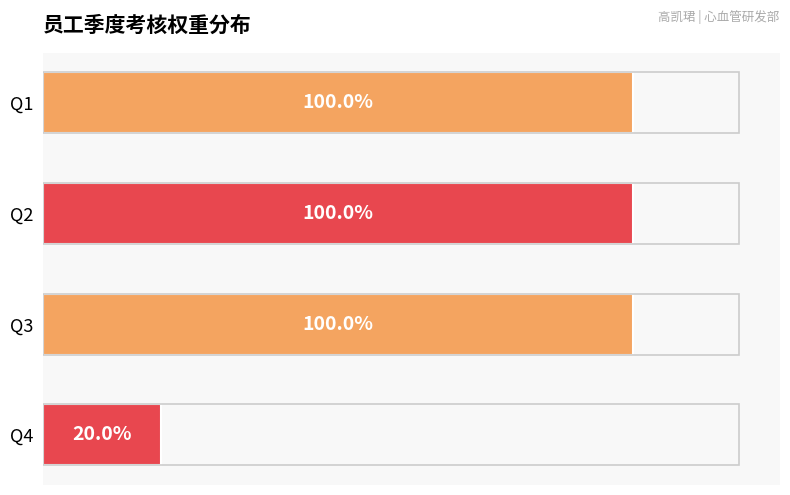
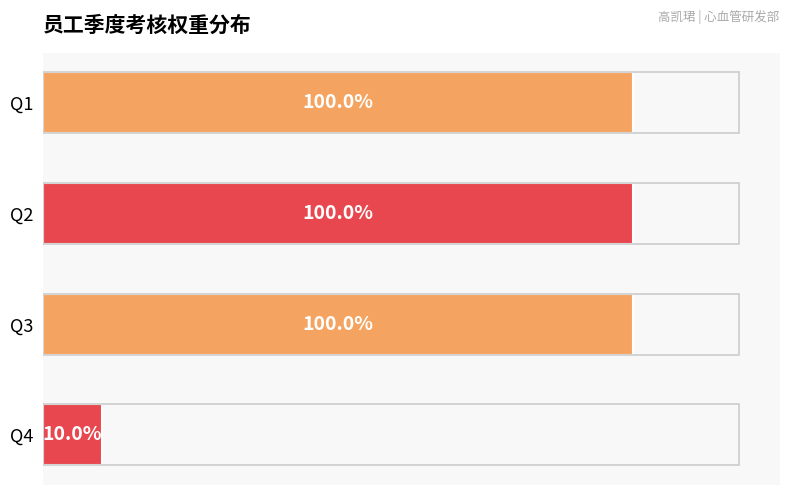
  {
    "Q1": "100.0%",
    "Q2": "100.0%",
    "Q3": "100.0%",
-   "Q4": "20.0%"
+   "Q4": "10.0%"
  }
